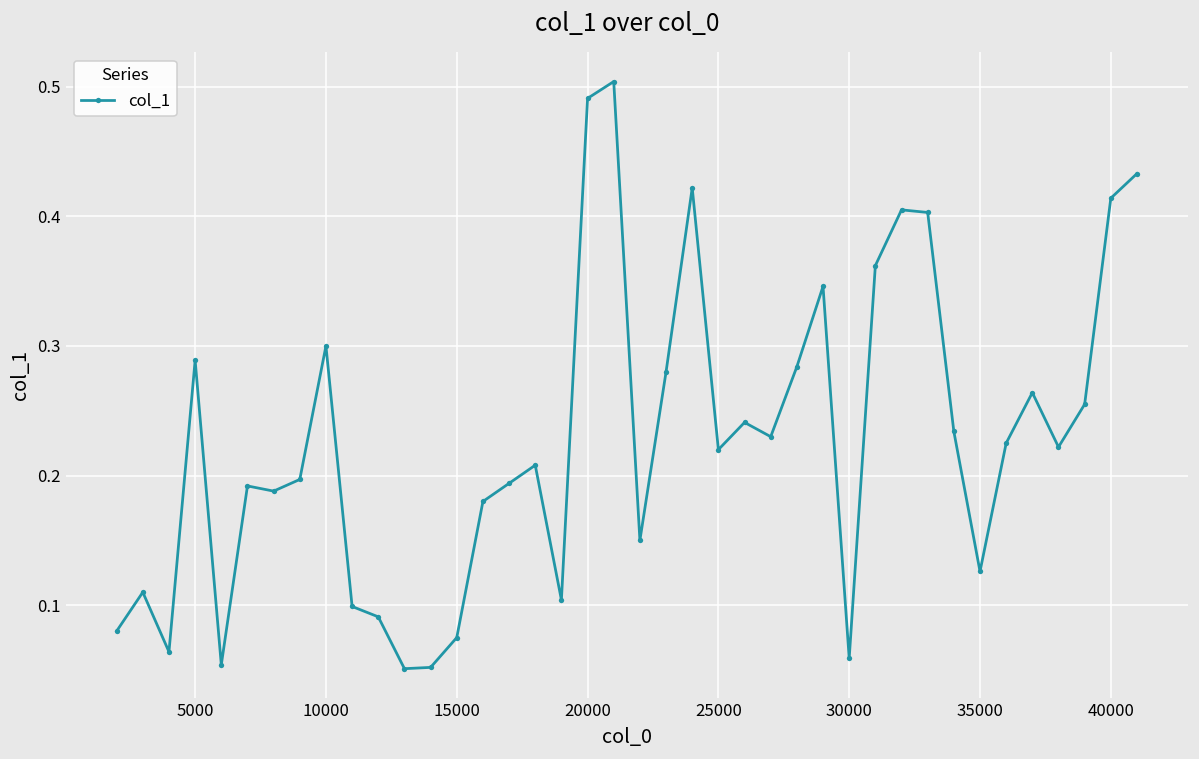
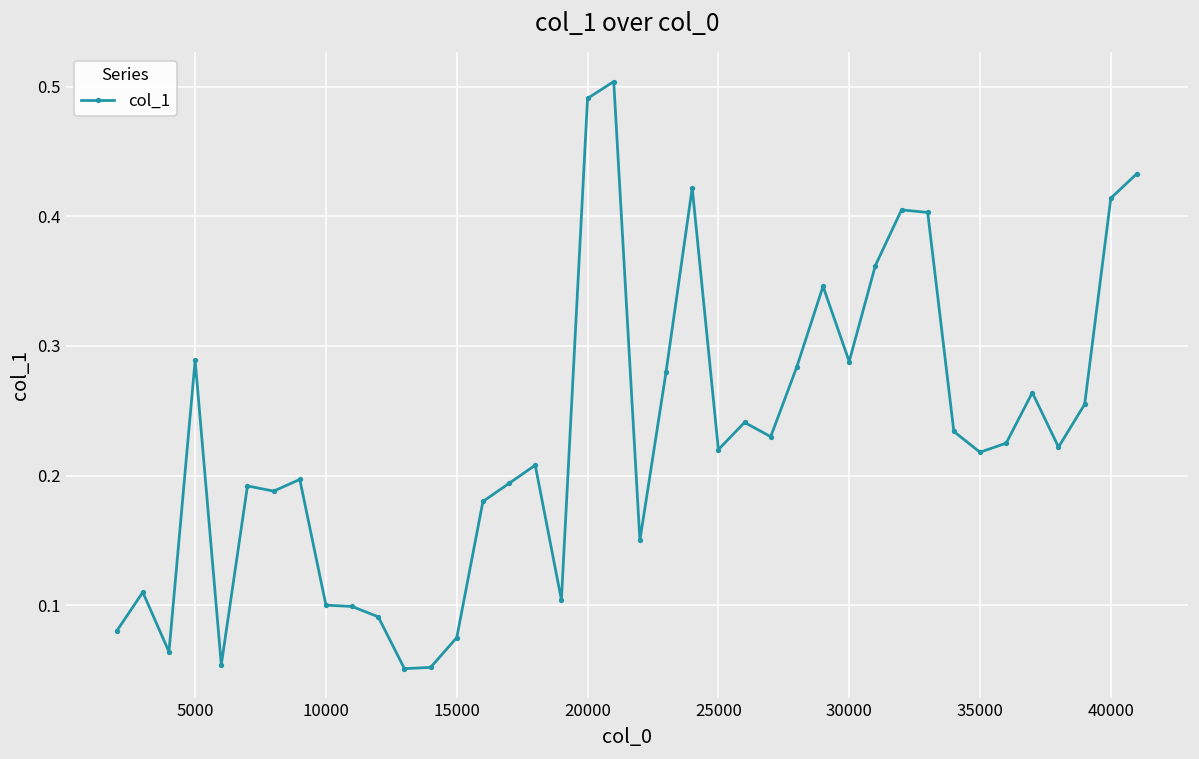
  {
    "5000": 0.289,
-   "10000": 0.3,
+   "10000": 0.1,
    "15000": 0.075,
    "20000": 0.491,
    "25000": 0.220,
-   "30000": 0.059,
-   "35000": 0.126,
+   "30000": 0.288,
+   "35000": 0.218,
    "40000": 0.414
  }
